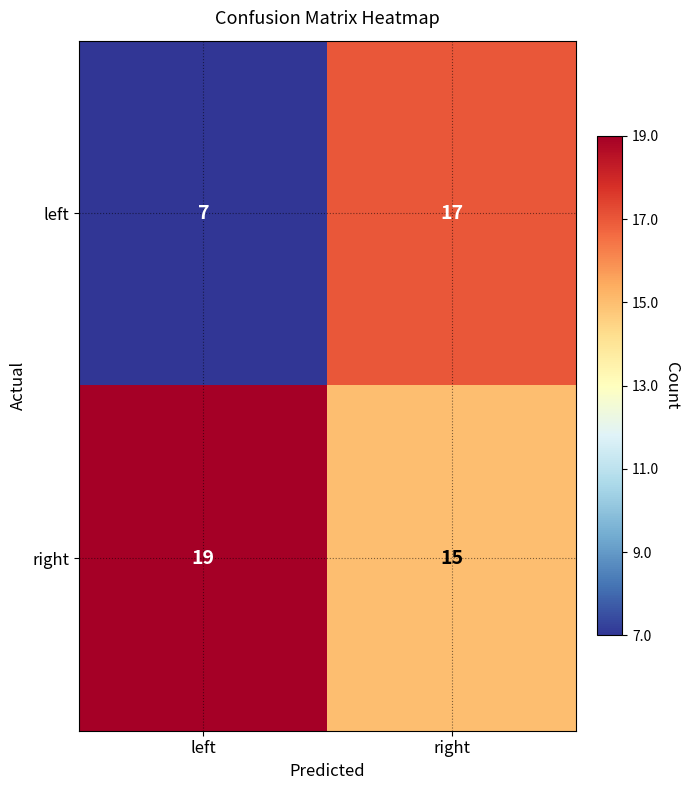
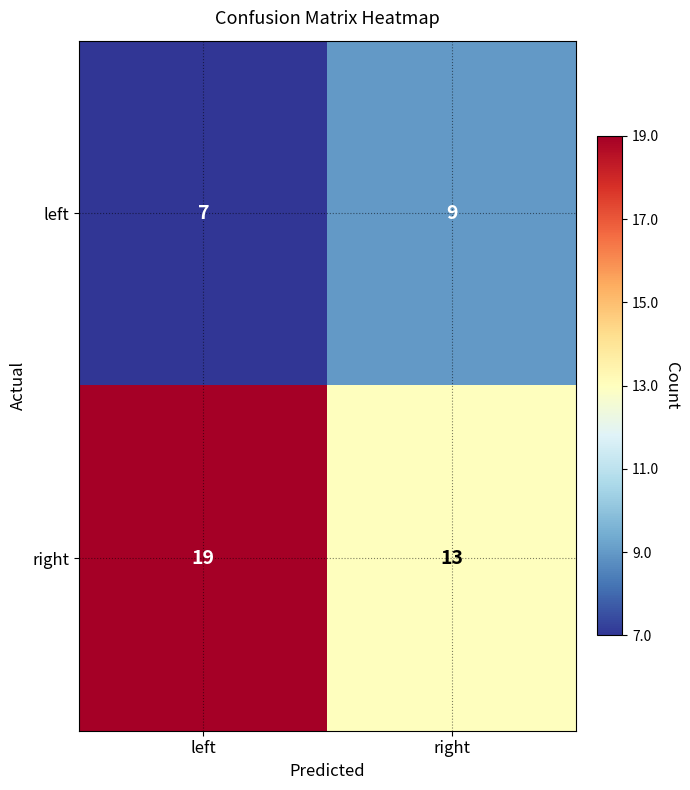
  {
    "left": {
      "left": 7,
-     "right": 17
+     "right": 9
    },
    "right": {
      "left": 19,
-     "right": 15
+     "right": 13
    }
  }
